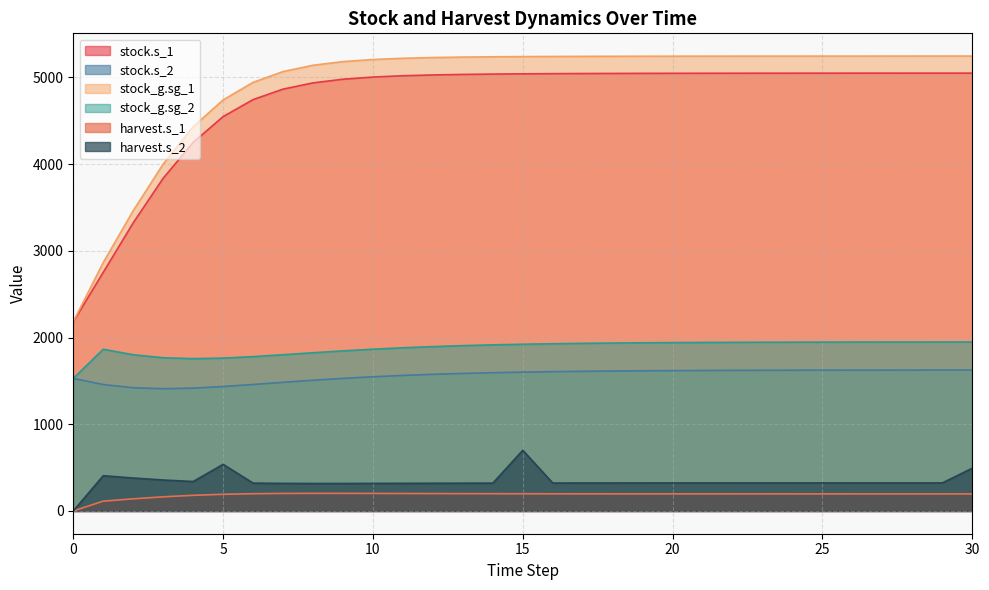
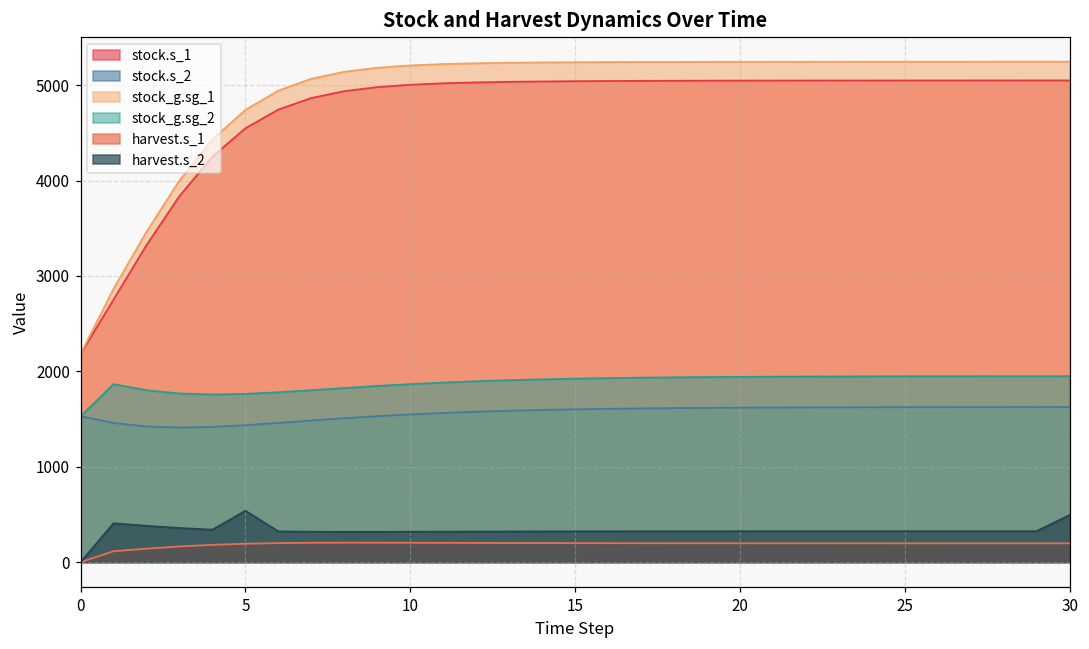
  {
    "harvest.s_2": {
      "5": 500,
      "10": 300,
-     "15": 700,
+     "15": 300,
      "20": 300,
      "25": 300,
      "30": 500
    }
  }
